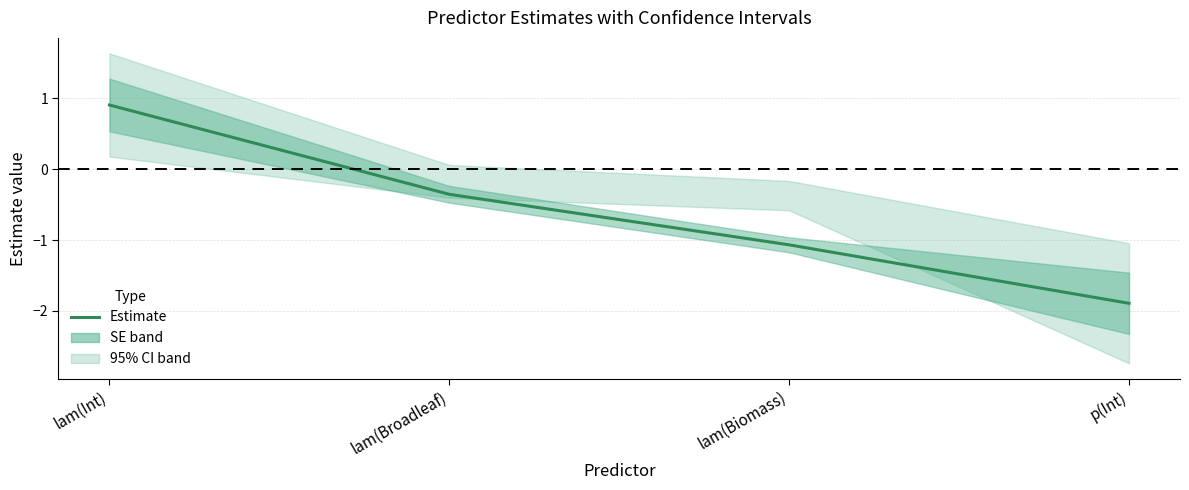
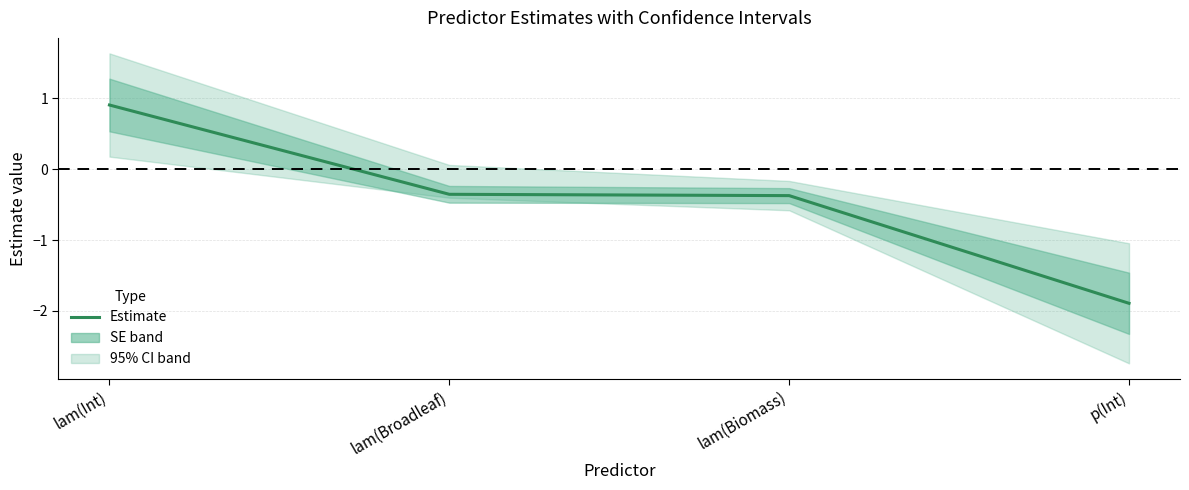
  {
    "Estimate": {
      "lam(Int)": 0.9,
      "lam(Broadleaf)": -0.4,
-     "lam(Biomass)": -1.1,
+     "lam(Biomass)": -0.4,
      "p(Int)": -1.9
    }
  }
